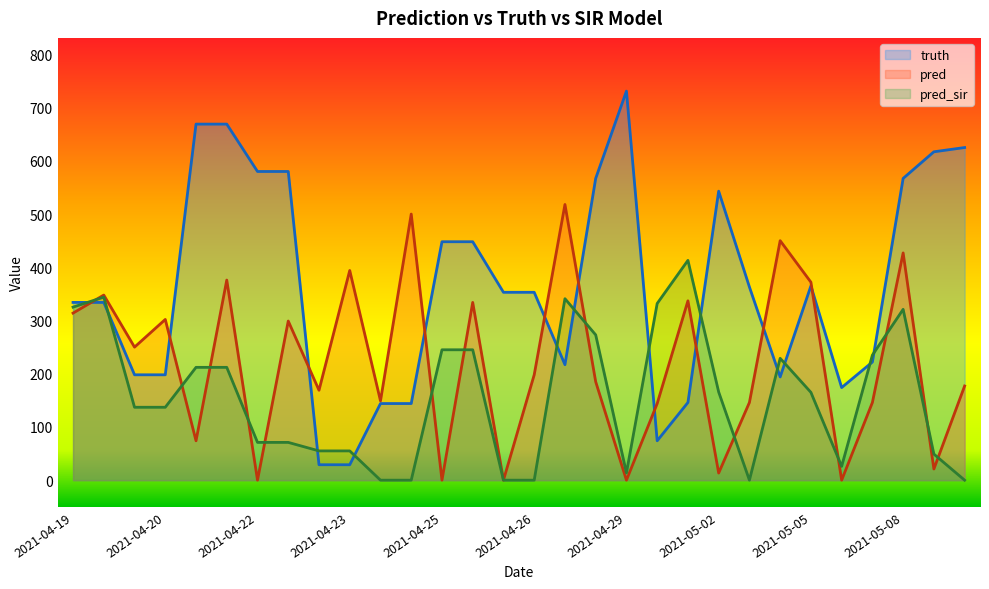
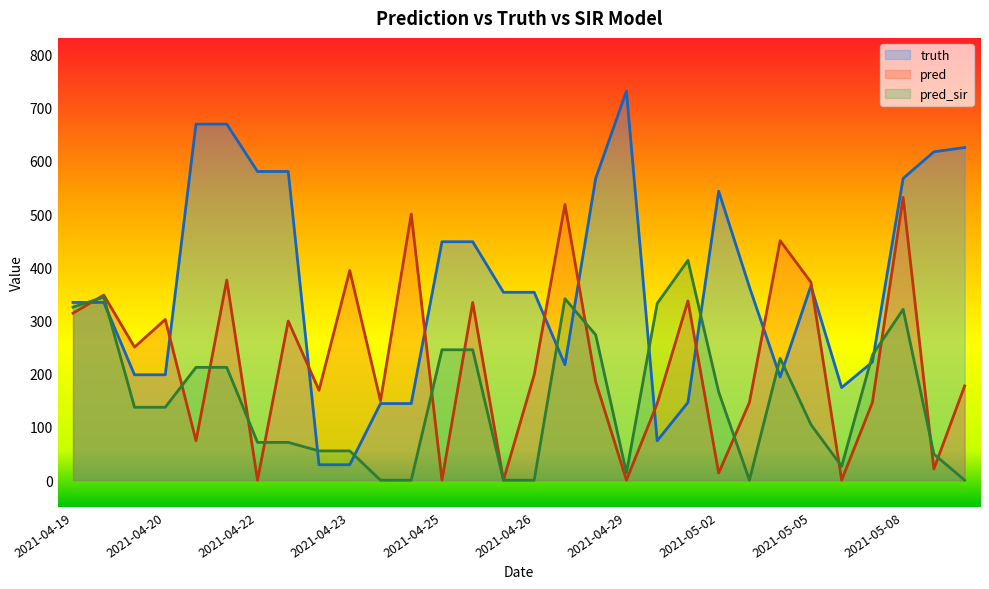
  {
    "truth": {
      "2021-04-29": 730,
      "2021-05-02": 540,
      "2021-05-05": 370,
      "2021-05-08": 570
    },
    "pred": {
      "2021-04-29": 0,
      "2021-05-02": 10,
      "2021-05-05": 370,
-     "2021-05-08": 430
+     "2021-05-08": 530
    },
    "pred_sir": {
      "2021-04-29": 10,
      "2021-05-02": 170,
-     "2021-05-05": 170,
+     "2021-05-05": 100,
      "2021-05-08": 320
    }
  }
